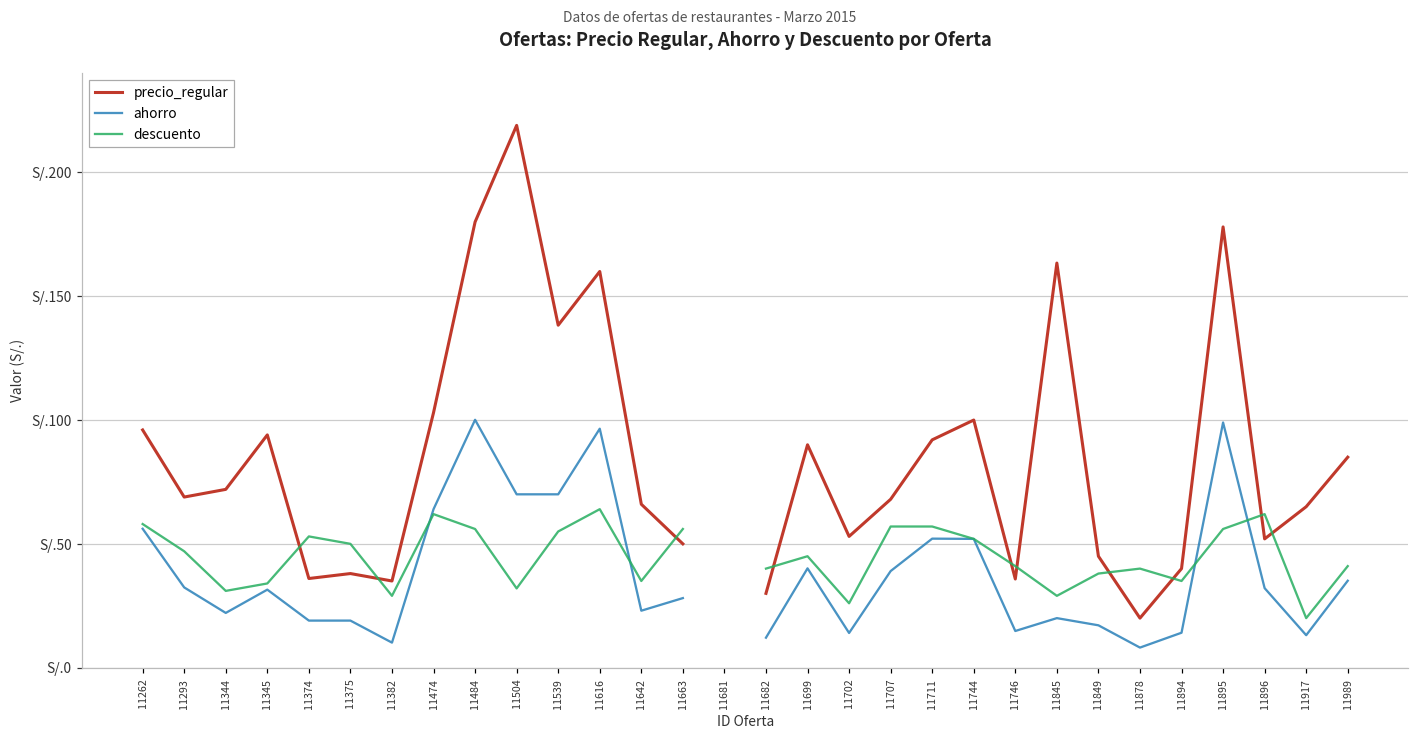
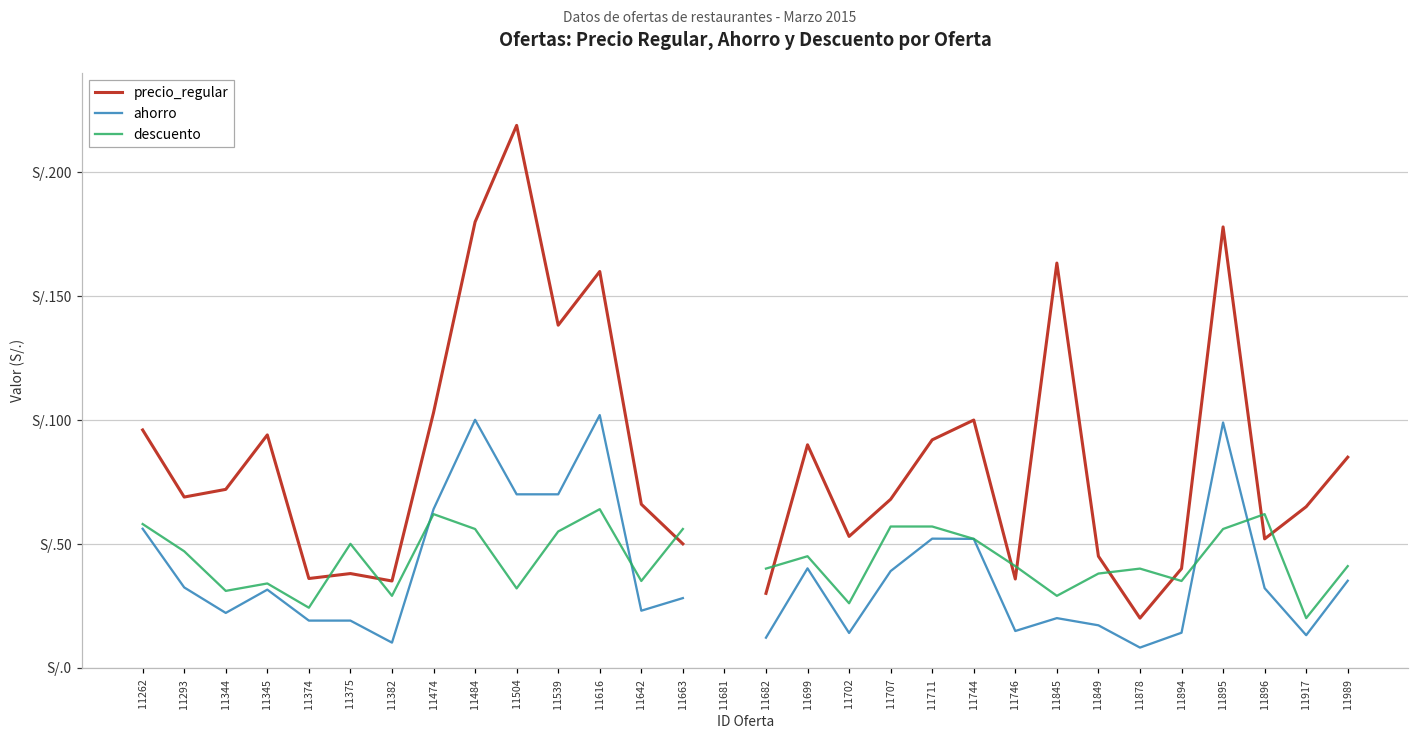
  {
    "precio_regular": {
      "11262": "S/.96",
      "11293": "S/.69",
      "11344": "S/.72",
      "11345": "S/.94",
      "11374": "S/.36",
      "11375": "S/.38",
      "11382": "S/.35",
      "11474": "S/.103",
      "11484": "S/.180",
      "11504": "S/.219",
      "11539": "S/.138",
      "11616": "S/.160",
      "11642": "S/.66",
      "11663": "S/.50",
      "11682": "S/.30",
      "11699": "S/.90",
      "11702": "S/.53",
      "11707": "S/.68",
      "11711": "S/.92",
      "11744": "S/.100",
      "11746": "S/.36",
      "11845": "S/.163",
      "11849": "S/.45",
      "11878": "S/.20",
      "11894": "S/.40",
      "11895": "S/.178",
      "11896": "S/.52",
      "11917": "S/.65",
      "11989": "S/.85"
    },
    "ahorro": {
      "11262": "S/.56",
      "11293": "S/.32",
      "11344": "S/.22",
      "11345": "S/.32",
      "11374": "S/.19",
      "11375": "S/.19",
      "11382": "S/.10",
      "11474": "S/.64",
      "11484": "S/.100",
      "11504": "S/.70",
      "11539": "S/.70",
-     "11616": "S/.97",
+     "11616": "S/.102",
      "11642": "S/.23",
      "11663": "S/.28",
      "11682": "S/.12",
      "11699": "S/.40",
      "11702": "S/.14",
      "11707": "S/.39",
      "11711": "S/.52",
      "11746": "S/.15",
      "11845": "S/.20",
      "11849": "S/.17",
      "11878": "S/.8",
      "11894": "S/.14",
      "11895": "S/.99",
      "11896": "S/.32",
      "11917": "S/.13",
      "11989": "S/.35"
    },
    "descuento": {
      "11262": "S/.58",
      "11293": "S/.47",
      "11344": "S/.31",
      "11345": "S/.34",
-     "11374": "S/.53",
+     "11374": "S/.24",
      "11375": "S/.50",
      "11382": "S/.29",
      "11474": "S/.62",
      "11484": "S/.56",
      "11504": "S/.32",
      "11539": "S/.55",
      "11616": "S/.64",
      "11642": "S/.35",
      "11663": "S/.56",
      "11682": "S/.40",
      "11699": "S/.45",
      "11702": "S/.26",
      "11707": "S/.57",
      "11711": "S/.57",
      "11746": "S/.41",
      "11845": "S/.29",
      "11849": "S/.38",
      "11878": "S/.40",
      "11894": "S/.35",
      "11895": "S/.56",
      "11896": "S/.62",
      "11917": "S/.20",
      "11989": "S/.41"
    }
  }
